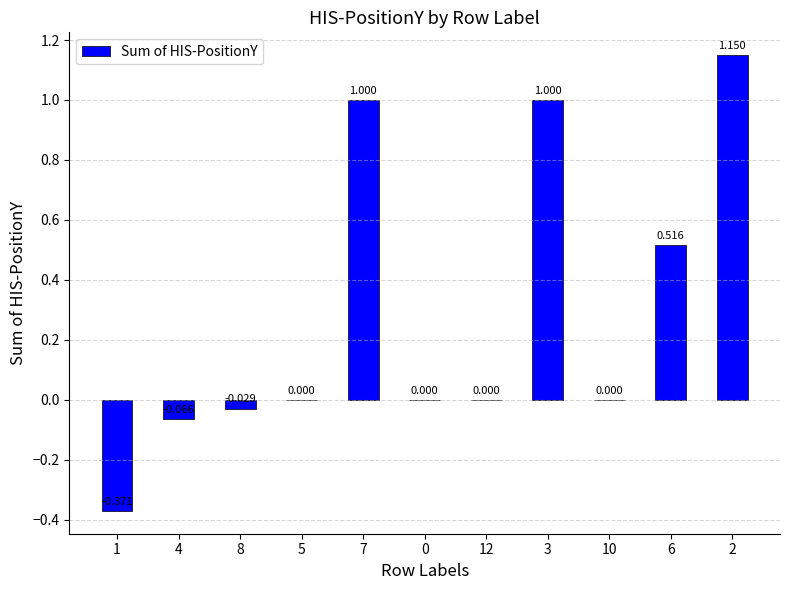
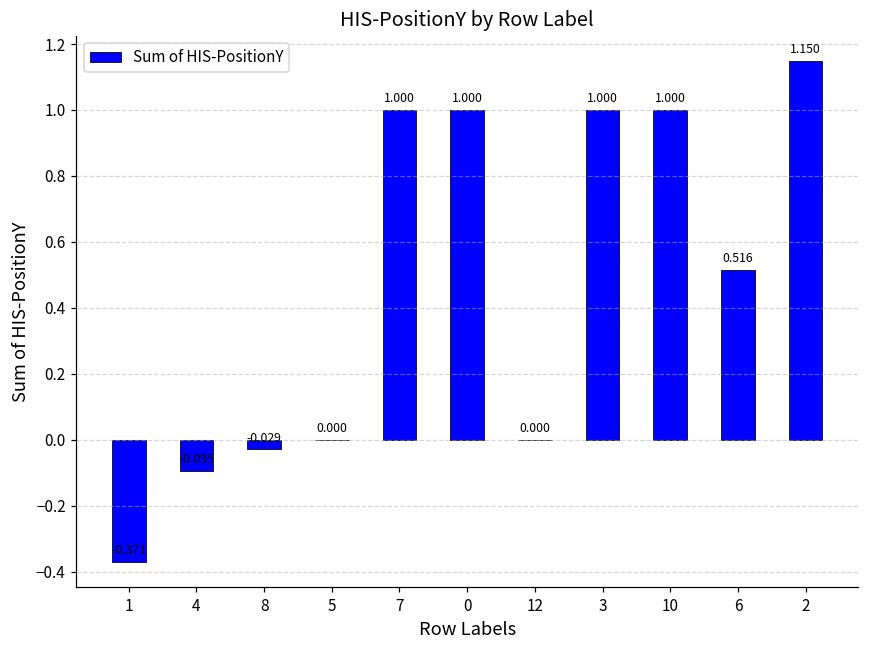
  {
    "1": -0.371,
-   "4": -0.066,
+   "4": -0.095,
    "8": -0.029,
    "5": 0.000,
    "7": 1.000,
-   "0": 0.000,
+   "0": 1.000,
    "12": 0.000,
    "3": 1.000,
-   "10": 0.000,
+   "10": 1.000,
    "6": 0.516,
    "2": 1.150
  }
